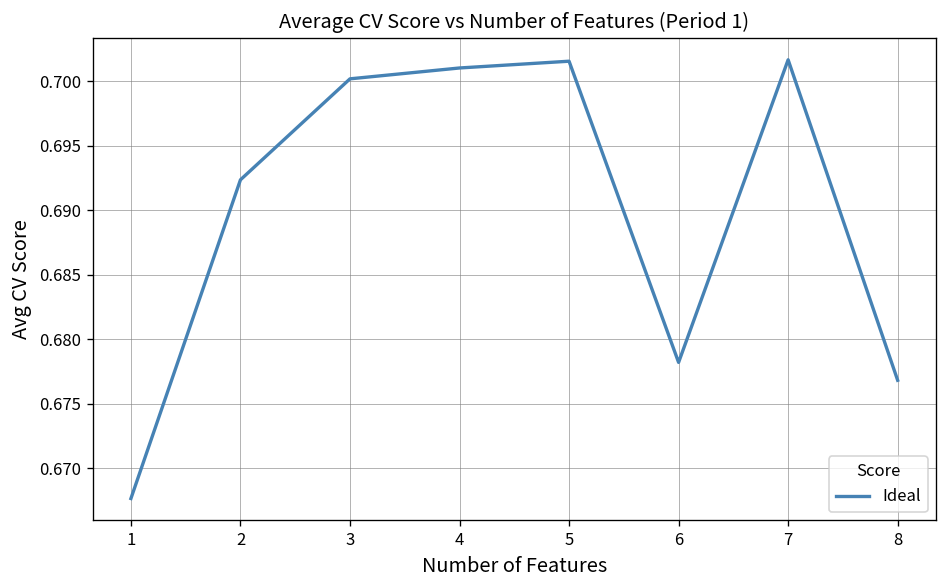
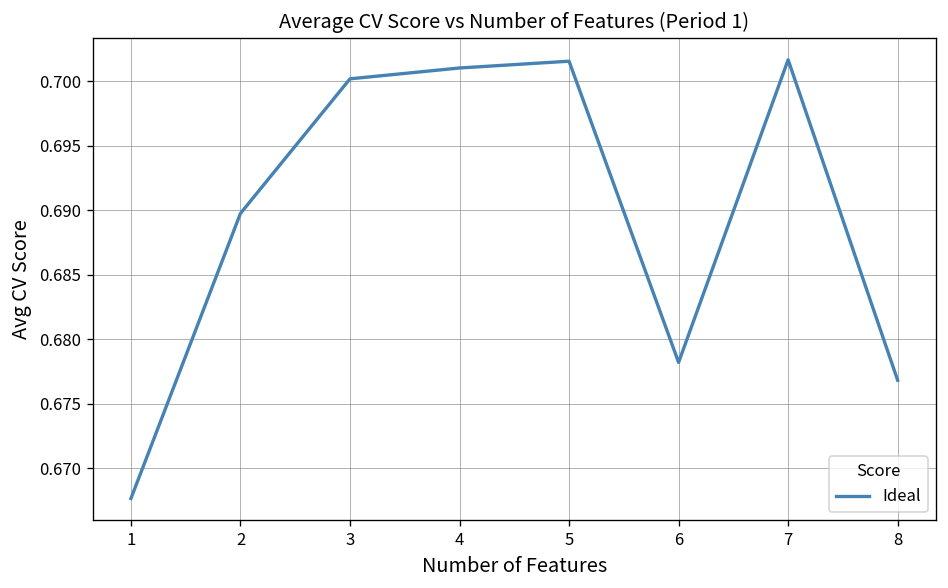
  {
    "1": 0.6676,
-   "2": 0.6923,
+   "2": 0.6897,
    "3": 0.7002,
    "4": 0.7010,
    "5": 0.7015,
    "6": 0.6782,
    "7": 0.7016,
    "8": 0.6768
  }
